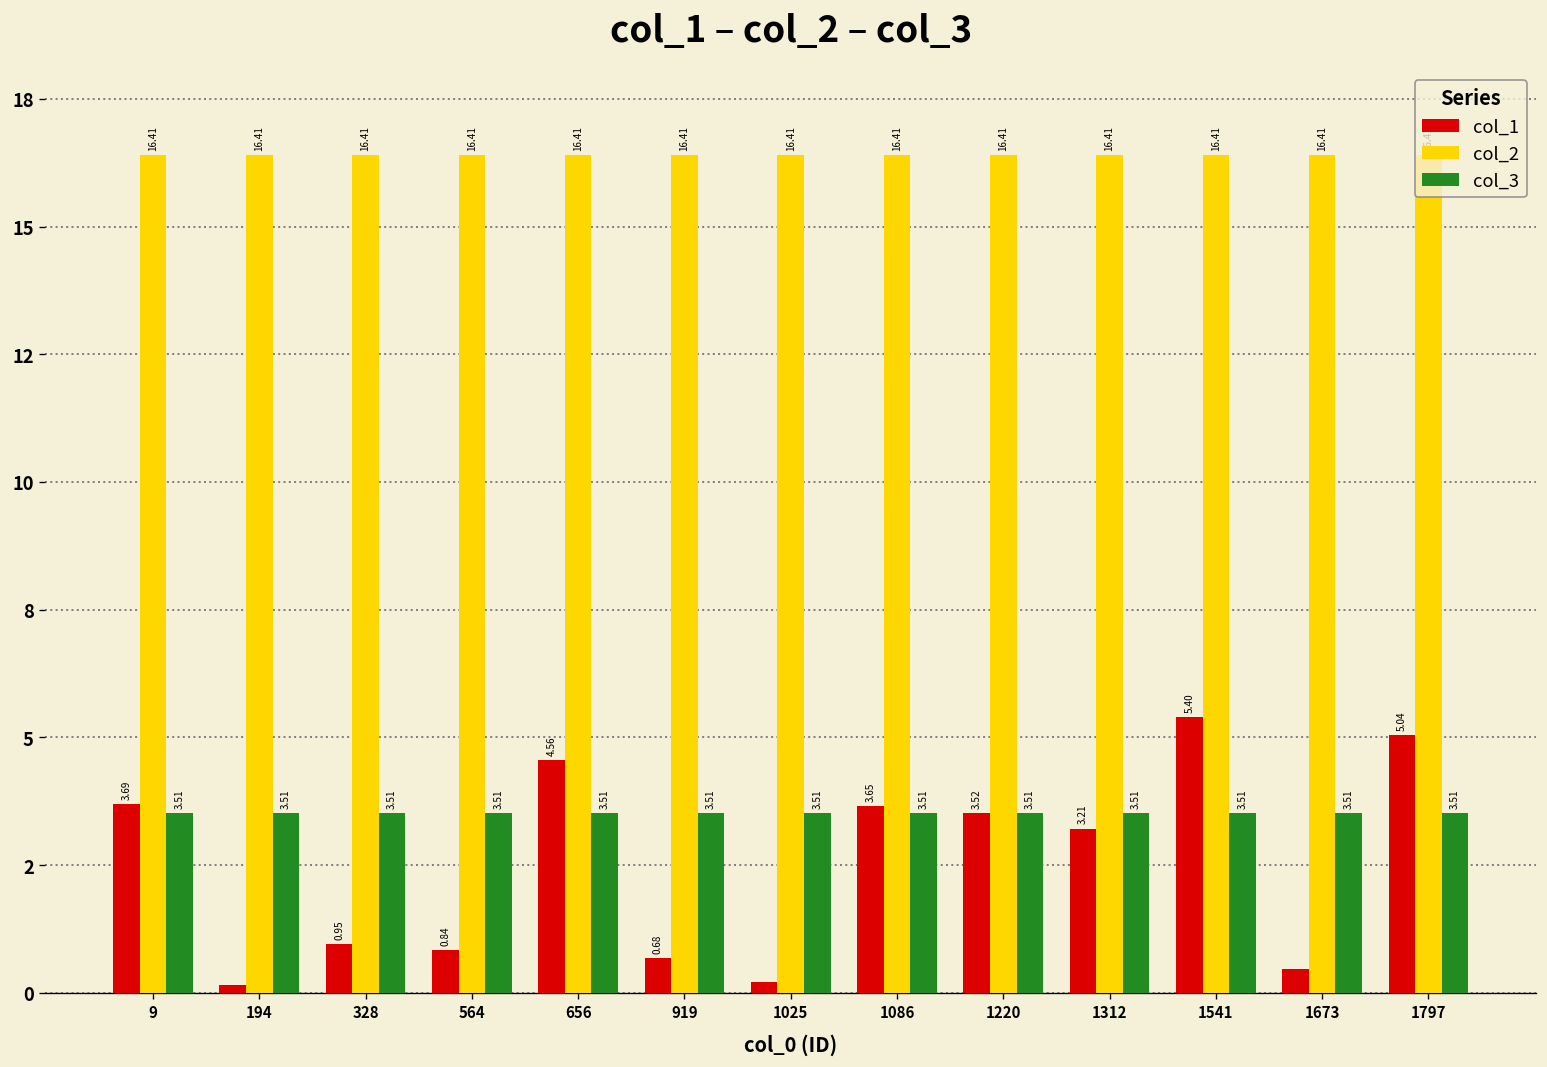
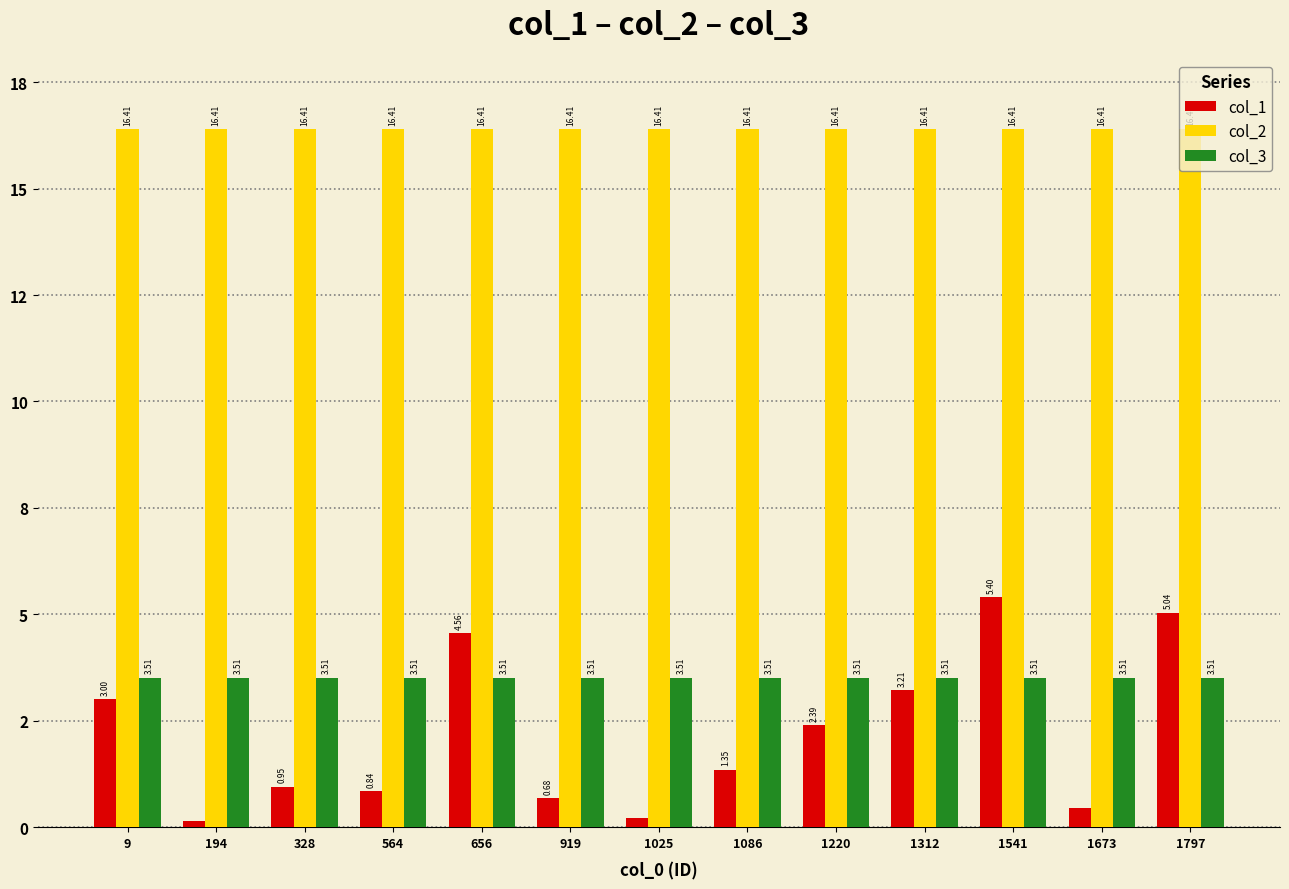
  {
    "col_1": {
-     "9": 3.69,
+     "9": 3.00,
      "328": 0.95,
      "564": 0.84,
      "656": 4.56,
      "919": 0.68,
-     "1086": 3.65,
-     "1220": 3.52,
+     "1086": 1.35,
+     "1220": 2.39,
      "1312": 3.21,
      "1541": 5.40,
      "1797": 5.04
    },
    "col_2": {
      "9": 16.41,
      "194": 16.41,
      "328": 16.41,
      "564": 16.41,
      "656": 16.41,
      "919": 16.41,
      "1025": 16.41,
      "1086": 16.41,
      "1220": 16.41,
      "1312": 16.41,
      "1541": 16.41,
      "1673": 16.41
    },
    "col_3": {
      "9": 3.51,
      "194": 3.51,
      "328": 3.51,
      "564": 3.51,
      "656": 3.51,
      "919": 3.51,
      "1025": 3.51,
      "1086": 3.51,
      "1220": 3.51,
      "1312": 3.51,
      "1541": 3.51,
      "1673": 3.51,
      "1797": 3.51
    }
  }
